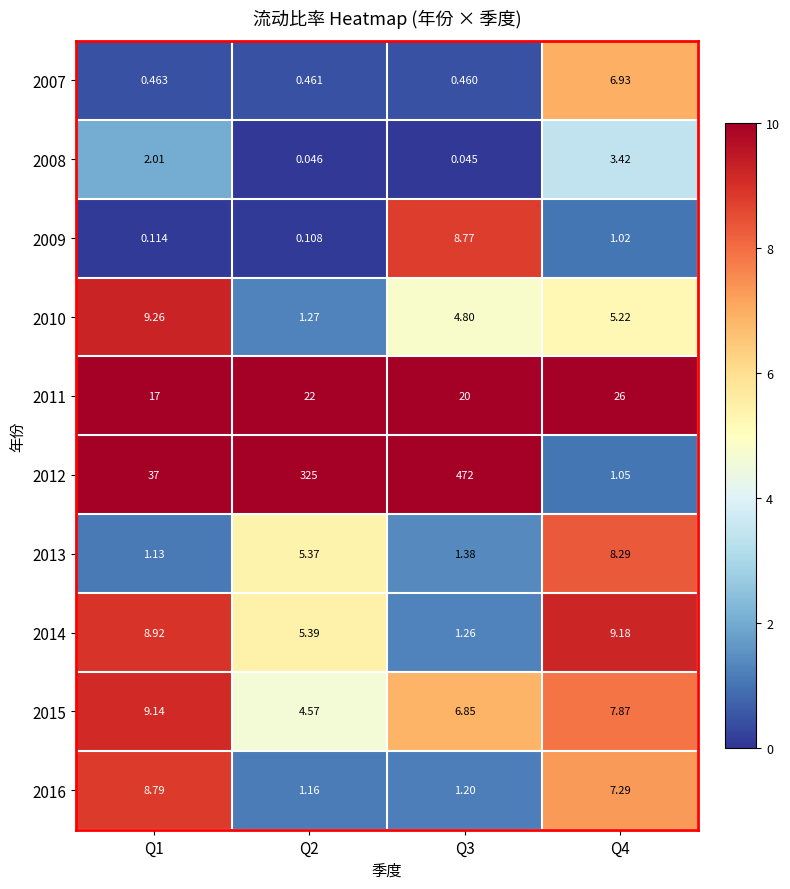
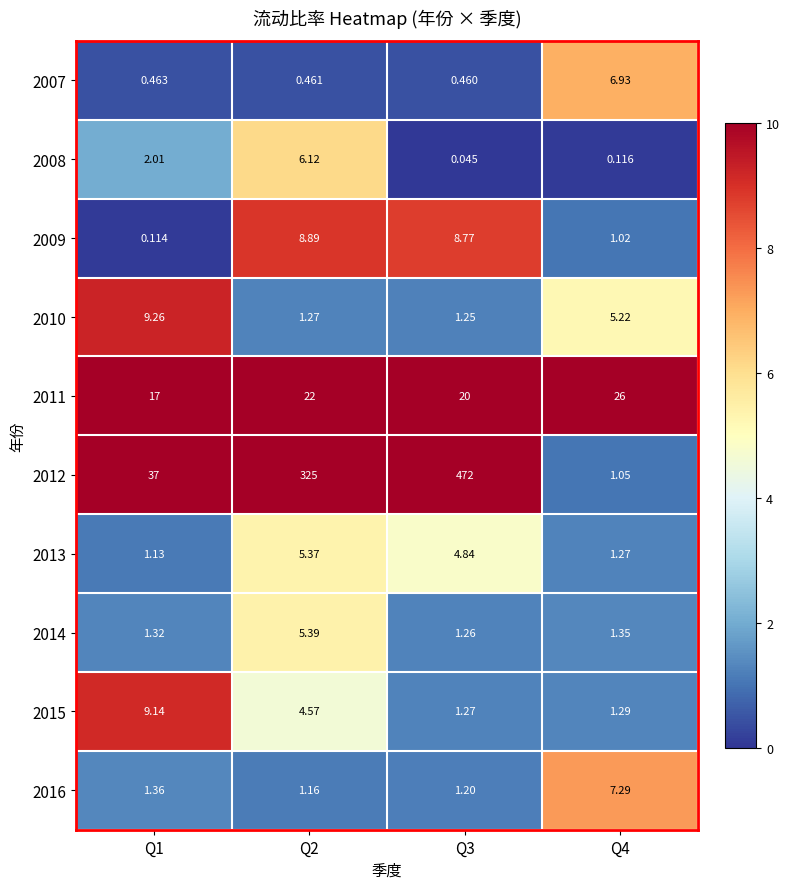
  {
    "2007": {
      "Q1": 0.463,
      "Q2": 0.461,
      "Q3": 0.460,
      "Q4": 6.93
    },
    "2008": {
      "Q1": 2.01,
-     "Q2": 0.046,
+     "Q2": 6.12,
      "Q3": 0.045,
-     "Q4": 3.42
+     "Q4": 0.116
    },
    "2009": {
      "Q1": 0.114,
-     "Q2": 0.108,
+     "Q2": 8.89,
      "Q3": 8.77,
      "Q4": 1.02
    },
    "2010": {
      "Q1": 9.26,
      "Q2": 1.27,
-     "Q3": 4.80,
+     "Q3": 1.25,
      "Q4": 5.22
    },
    "2011": {
      "Q1": 17,
      "Q2": 22,
      "Q3": 20,
      "Q4": 26
    },
    "2012": {
      "Q1": 37,
      "Q2": 325,
      "Q3": 472,
      "Q4": 1.05
    },
    "2013": {
      "Q1": 1.13,
      "Q2": 5.37,
-     "Q3": 1.38,
-     "Q4": 8.29
+     "Q3": 4.84,
+     "Q4": 1.27
    },
    "2014": {
-     "Q1": 8.92,
+     "Q1": 1.32,
      "Q2": 5.39,
      "Q3": 1.26,
-     "Q4": 9.18
+     "Q4": 1.35
    },
    "2015": {
      "Q1": 9.14,
      "Q2": 4.57,
-     "Q3": 6.85,
-     "Q4": 7.87
+     "Q3": 1.27,
+     "Q4": 1.29
    },
    "2016": {
-     "Q1": 8.79,
+     "Q1": 1.36,
      "Q2": 1.16,
      "Q3": 1.20,
      "Q4": 7.29
    }
  }
